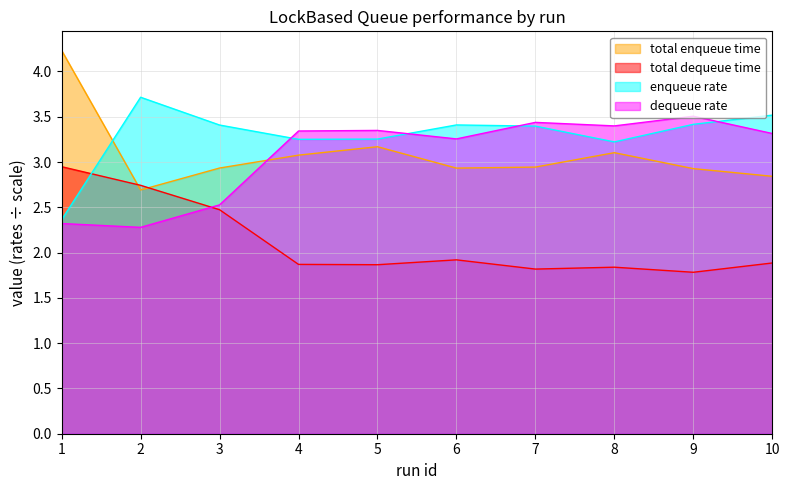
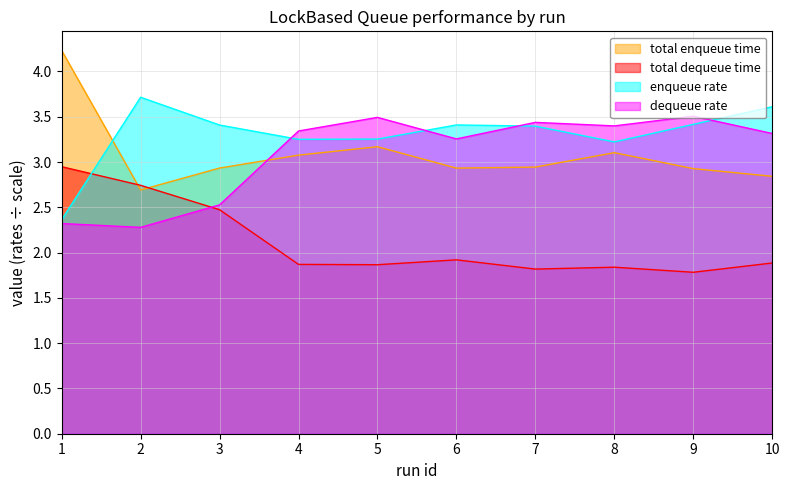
  {
    "total enqueue time": {
      "1": 4.2,
      "2": 2.7,
      "3": 2.9,
      "4": 3.1,
      "5": 3.2,
      "6": 2.9,
      "7": 2.9,
      "8": 3.1,
      "9": 2.9,
      "10": 2.8
    },
    "total dequeue time": {
      "1": 2.9,
      "2": 2.7,
      "3": 2.5,
      "4": 1.9,
      "5": 1.9,
      "6": 1.9,
      "7": 1.8,
      "8": 1.8,
      "9": 1.8,
      "10": 1.9
    },
    "enqueue rate": {
      "1": 2.4,
      "2": 3.7,
      "3": 3.4,
      "4": 3.3,
      "5": 3.3,
      "6": 3.4,
      "7": 3.4,
      "8": 3.2,
      "9": 3.4,
-     "10": 3.5
+     "10": 3.6
    },
    "dequeue rate": {
      "1": 2.3,
      "2": 2.3,
      "3": 2.5,
      "4": 3.3,
-     "5": 3.3,
+     "5": 3.5,
      "6": 3.3,
      "7": 3.4,
      "8": 3.4,
      "10": 3.3
    }
  }
